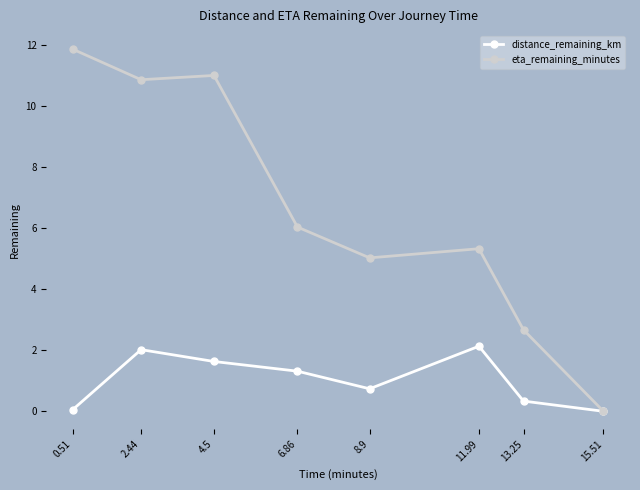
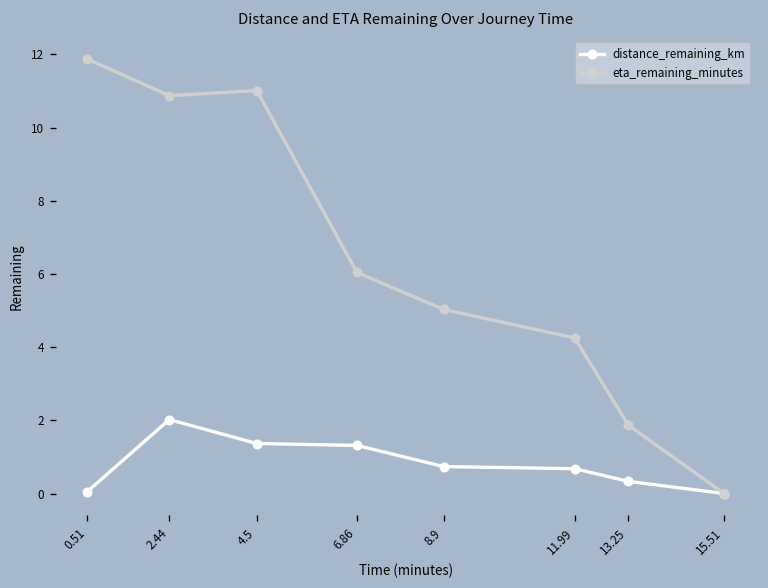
  {
    "distance_remaining_km": {
      "0.51": 0.1,
      "2.44": 2.0,
-     "4.5": 1.6,
+     "4.5": 1.4,
      "6.86": 1.3,
      "8.9": 0.7,
-     "11.99": 2.1,
+     "11.99": 0.7,
      "13.25": 0.3
    },
    "eta_remaining_minutes": {
      "0.51": 11.9,
      "2.44": 10.9,
      "4.5": 11.0,
      "6.86": 6.0,
      "8.9": 5.0,
-     "11.99": 5.3,
-     "13.25": 2.7
+     "11.99": 4.3,
+     "13.25": 1.9
    }
  }
